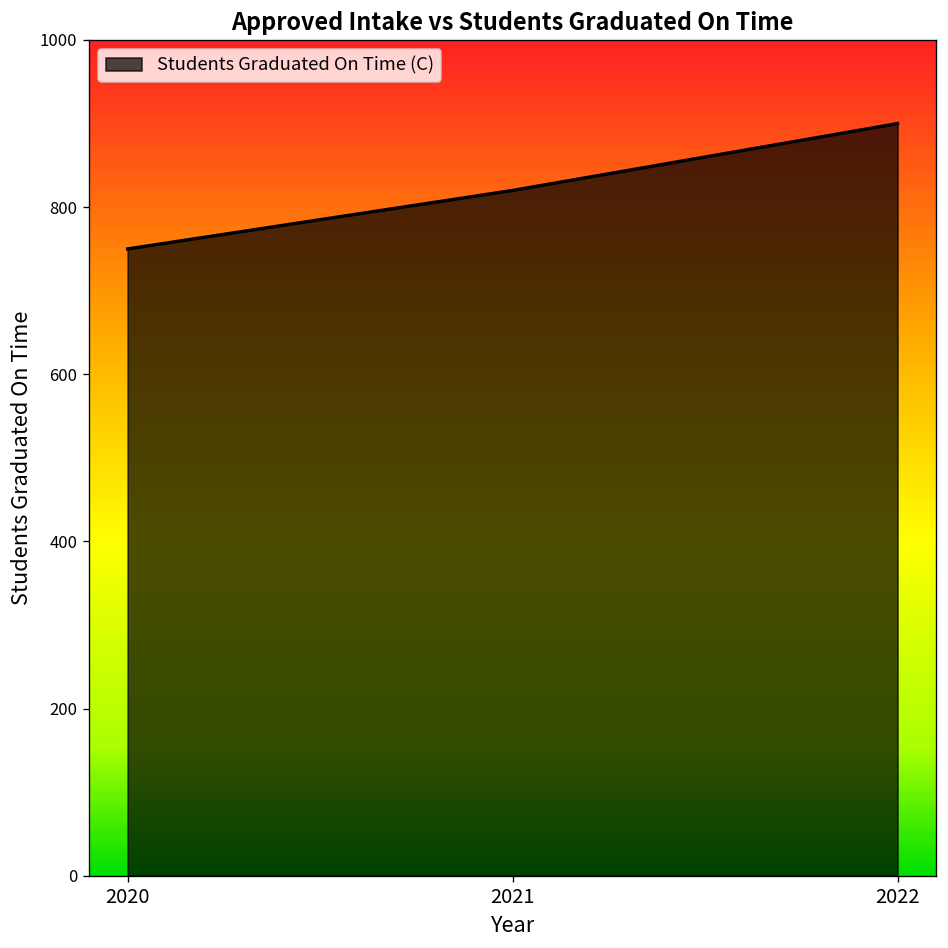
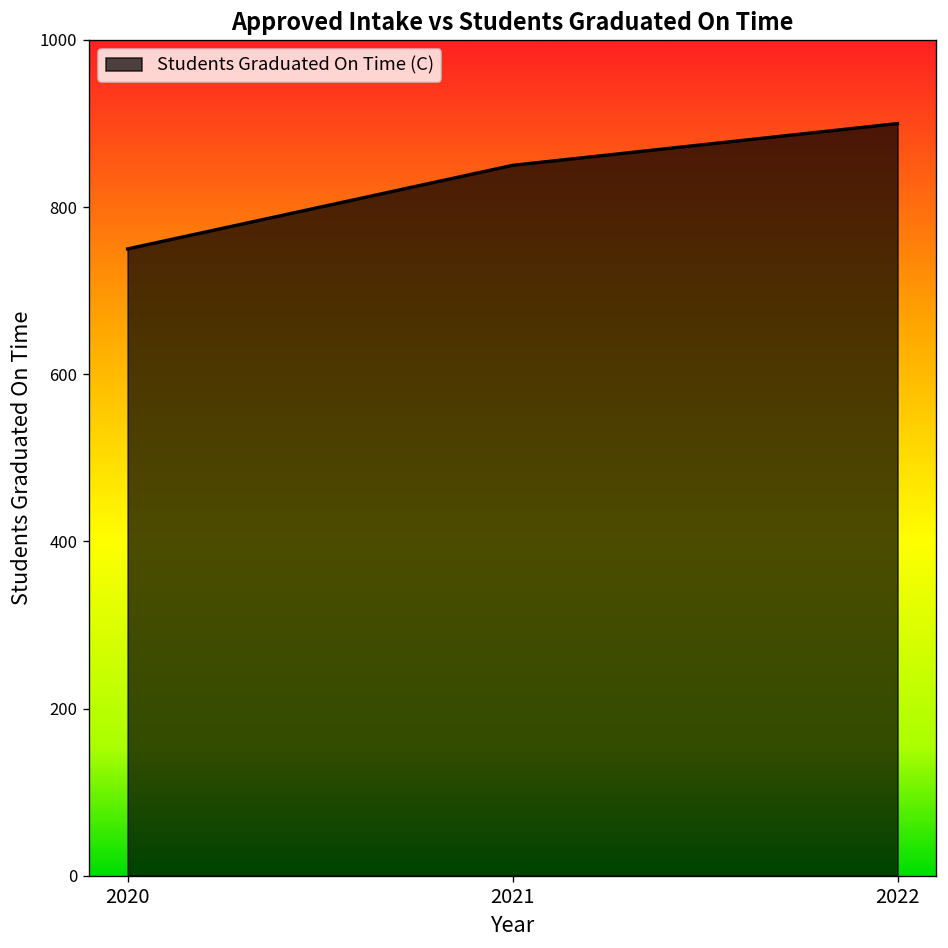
  {
    "2020": 750,
-   "2021": 820,
+   "2021": 850,
    "2022": 900
  }
